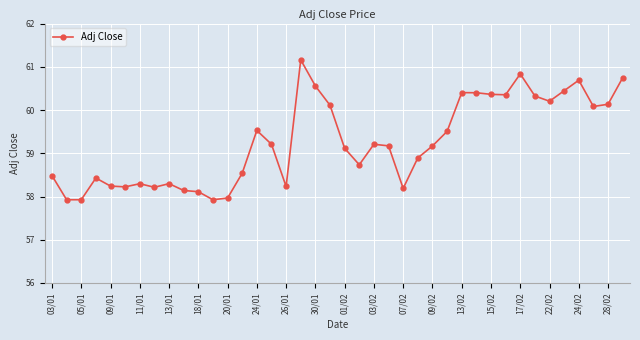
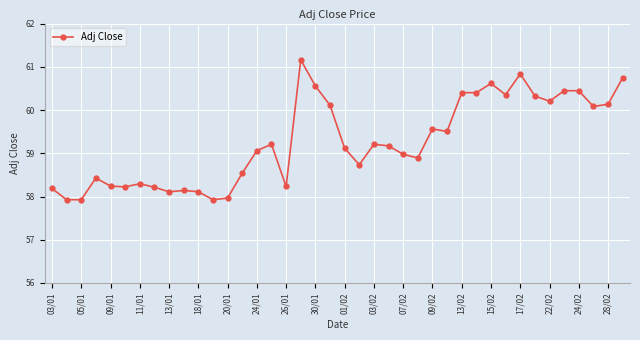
  {
-   "03/01": 58.5,
+   "03/01": 58.2,
    "05/01": 57.9,
    "09/01": 58.2,
    "11/01": 58.3,
-   "13/01": 58.3,
+   "13/01": 58.1,
    "18/01": 58.1,
    "20/01": 58.0,
-   "24/01": 59.5,
+   "24/01": 59.1,
    "26/01": 58.2,
    "30/01": 60.6,
    "01/02": 59.1,
    "03/02": 59.2,
-   "07/02": 58.2,
-   "09/02": 59.2,
+   "07/02": 59.0,
+   "09/02": 59.6,
    "13/02": 60.4,
-   "15/02": 60.4,
+   "15/02": 60.6,
    "17/02": 60.8,
    "22/02": 60.2,
-   "24/02": 60.7,
+   "24/02": 60.4,
    "28/02": 60.1
  }
